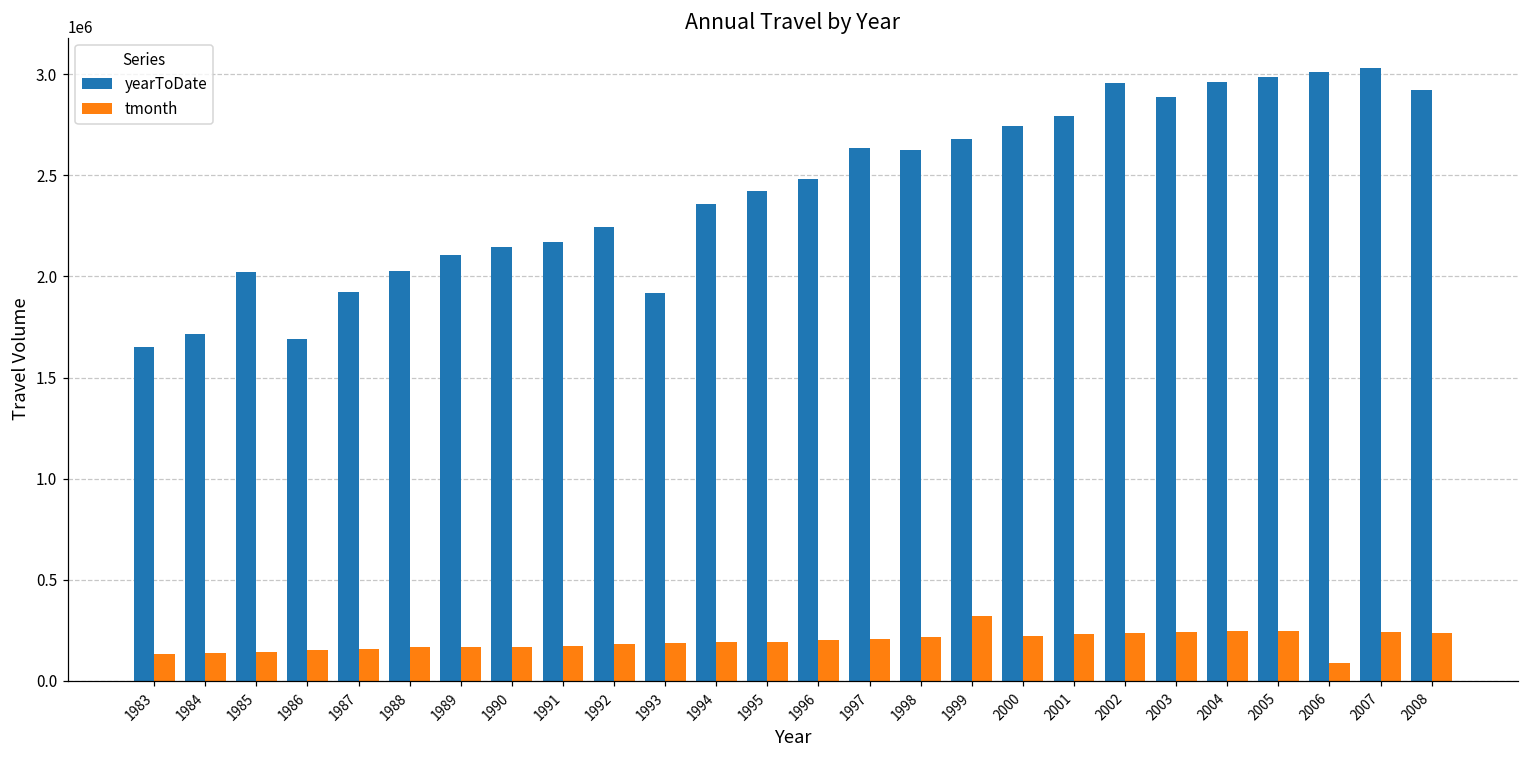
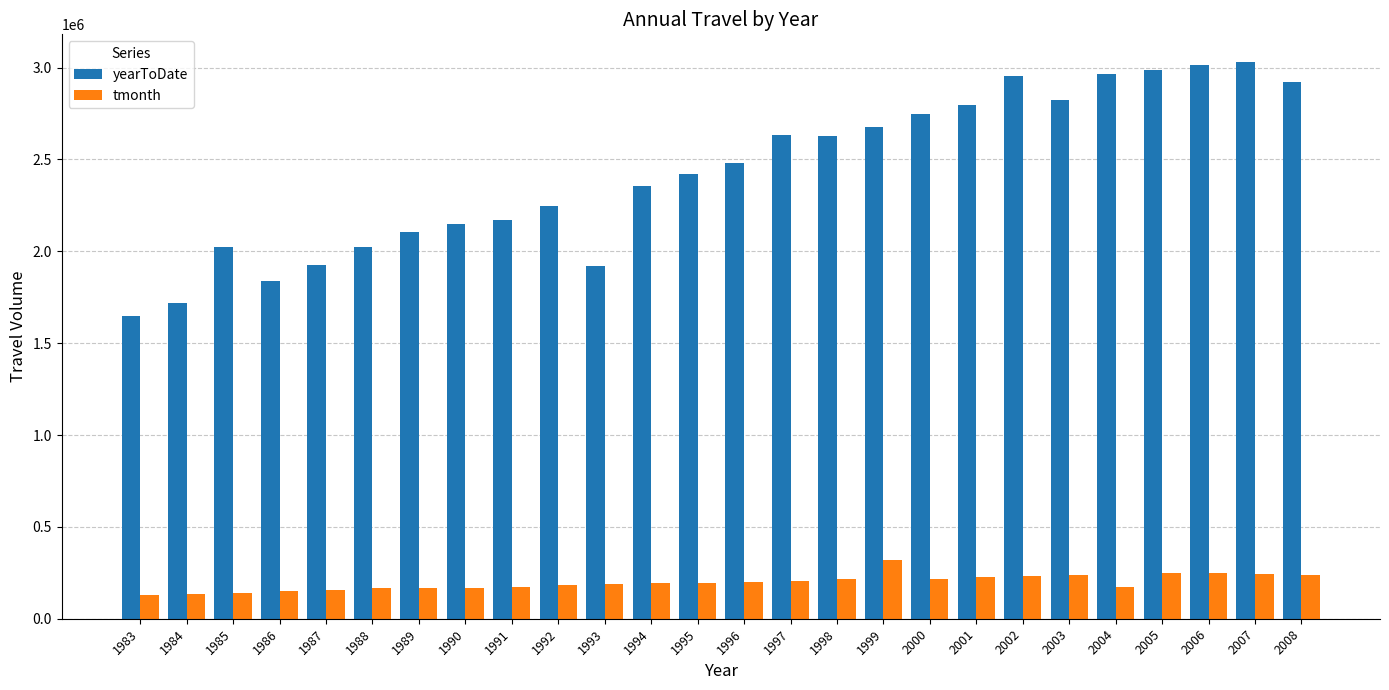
  {
    "yearToDate": {
      "1983": 1650000,
      "1984": 1720000,
      "1985": 2020000,
-     "1986": 1690000,
+     "1986": 1840000,
      "1987": 1920000,
      "1988": 2030000,
      "1989": 2110000,
      "1990": 2150000,
      "1991": 2170000,
      "1992": 2250000,
      "1993": 1920000,
      "1994": 2360000,
      "1995": 2420000,
      "1996": 2480000,
      "1997": 2630000,
      "1998": 2630000,
      "1999": 2680000,
      "2000": 2750000,
      "2001": 2800000,
      "2002": 2960000,
-     "2003": 2890000,
+     "2003": 2820000,
      "2004": 2960000,
      "2005": 2990000,
      "2006": 3010000,
      "2007": 3030000,
      "2008": 2920000
    },
    "tmonth": {
      "1983": 130000,
      "1984": 140000,
      "1985": 140000,
      "1986": 150000,
      "1987": 160000,
      "1988": 160000,
      "1989": 170000,
      "1990": 170000,
      "1991": 170000,
      "1992": 180000,
      "1993": 190000,
      "1994": 190000,
      "1995": 190000,
      "1996": 200000,
      "1997": 210000,
      "1998": 220000,
      "1999": 320000,
      "2000": 220000,
      "2001": 230000,
      "2002": 230000,
      "2003": 240000,
-     "2004": 250000,
+     "2004": 170000,
      "2005": 250000,
-     "2006": 90000,
+     "2006": 250000,
      "2007": 240000,
      "2008": 240000
    }
  }
